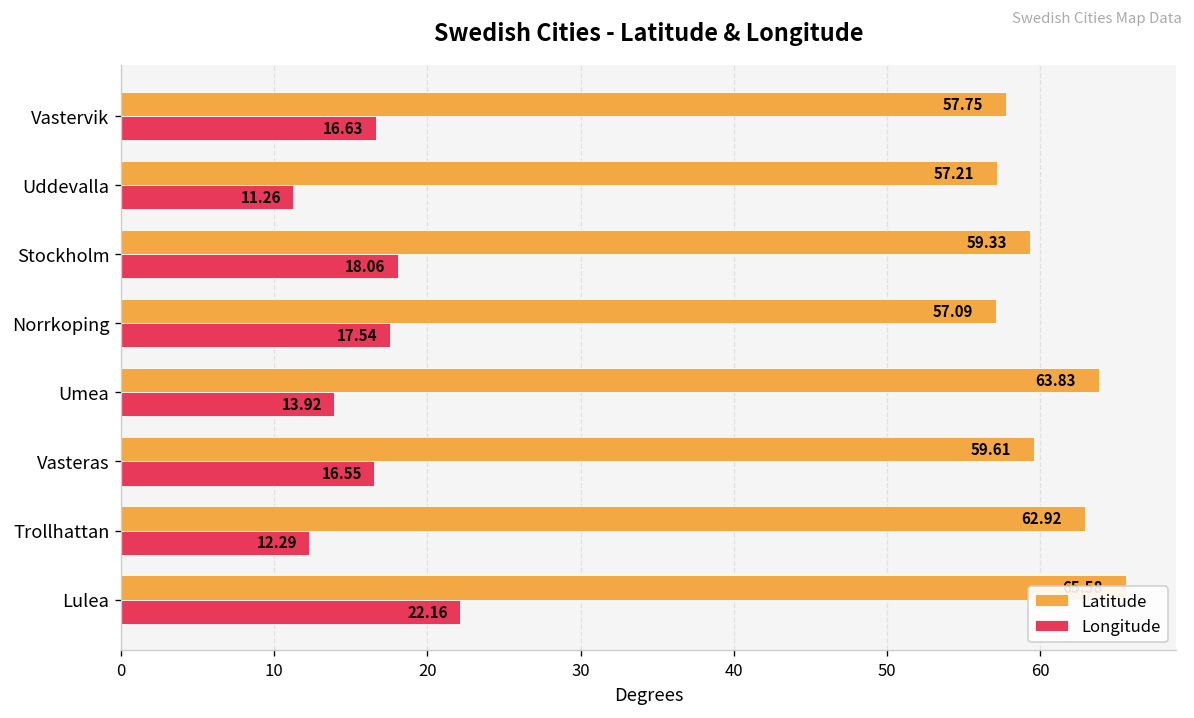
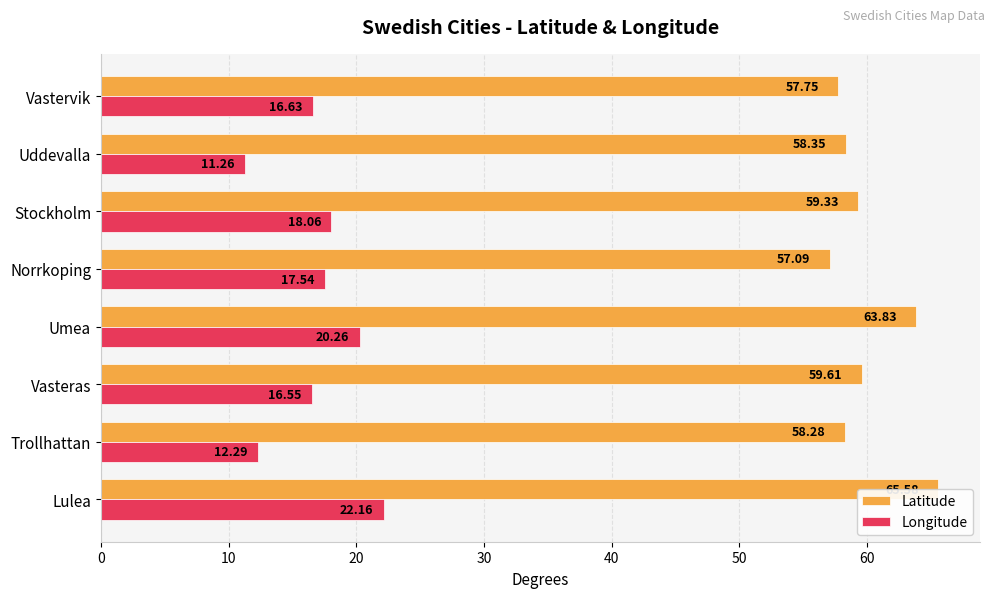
  {
    "Latitude": {
      "Vastervik": 57.75,
-     "Uddevalla": 57.21,
+     "Uddevalla": 58.35,
      "Stockholm": 59.33,
      "Norrkoping": 57.09,
      "Umea": 63.83,
      "Vasteras": 59.61,
-     "Trollhattan": 62.92
+     "Trollhattan": 58.28
    },
    "Longitude": {
      "Vastervik": 16.63,
      "Uddevalla": 11.26,
      "Stockholm": 18.06,
      "Norrkoping": 17.54,
-     "Umea": 13.92,
+     "Umea": 20.26,
      "Vasteras": 16.55,
      "Trollhattan": 12.29,
      "Lulea": 22.16
    }
  }
